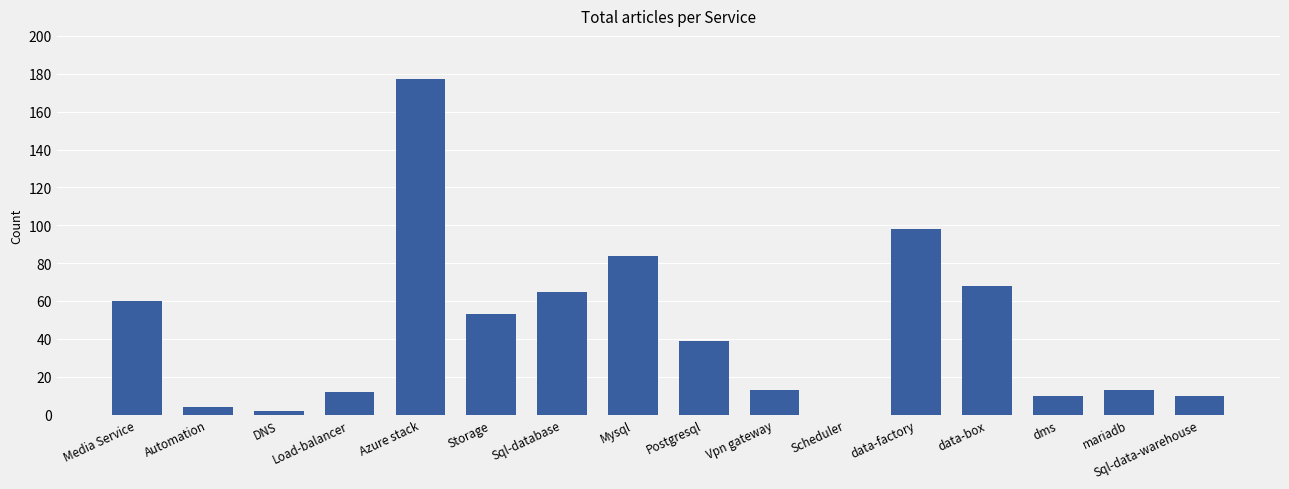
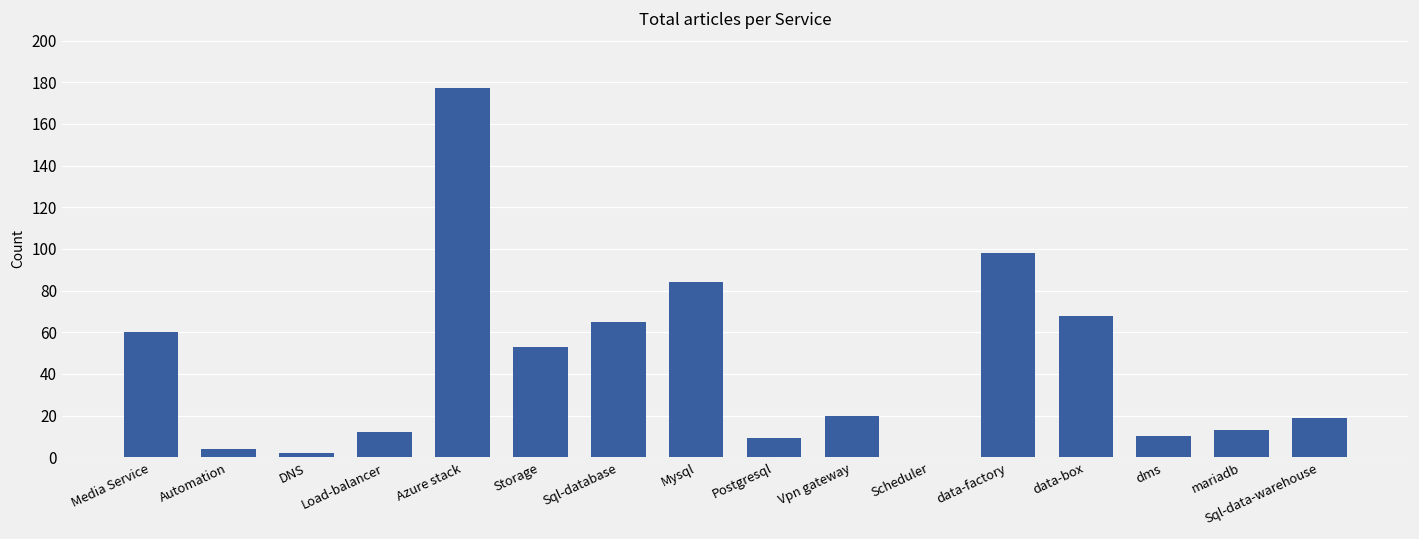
  {
    "Media Service": 60,
    "Automation": 4,
    "DNS": 2,
    "Load-balancer": 12,
    "Azure stack": 177,
    "Storage": 53,
    "Sql-database": 65,
    "Mysql": 84,
-   "Postgresql": 39,
-   "Vpn gateway": 13,
+   "Postgresql": 9,
+   "Vpn gateway": 20,
    "Scheduler": 0,
    "data-factory": 98,
    "data-box": 68,
    "dms": 10,
    "mariadb": 13,
-   "Sql-data-warehouse": 10
+   "Sql-data-warehouse": 19
  }
